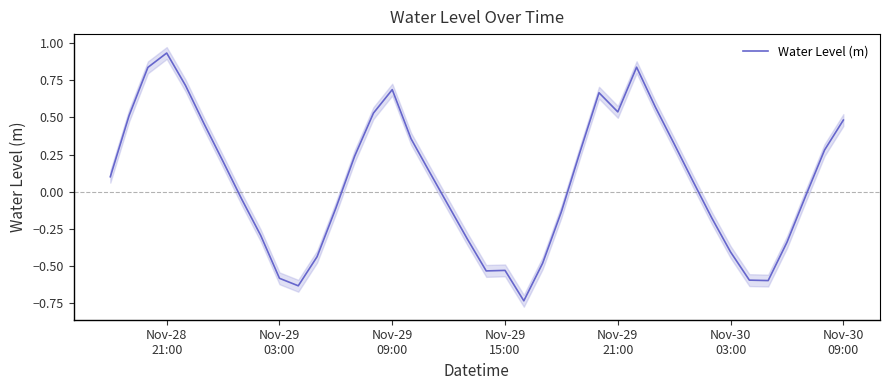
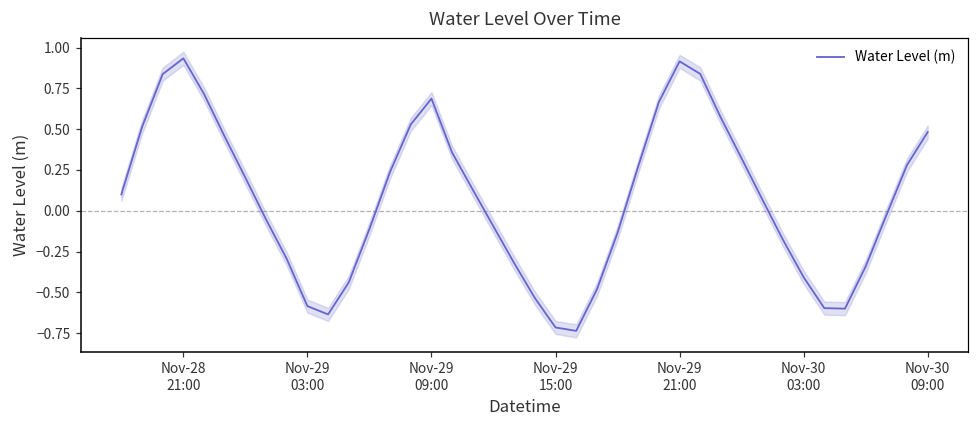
  {
    "Water Level (m)": {
      "Nov-28 21:00": 0.93,
      "Nov-29 03:00": -0.58,
      "Nov-29 09:00": 0.69,
-     "Nov-29 15:00": -0.53,
-     "Nov-29 21:00": 0.54,
+     "Nov-29 15:00": -0.71,
+     "Nov-29 21:00": 0.92,
      "Nov-30 03:00": -0.41,
      "Nov-30 09:00": 0.48
    }
  }
